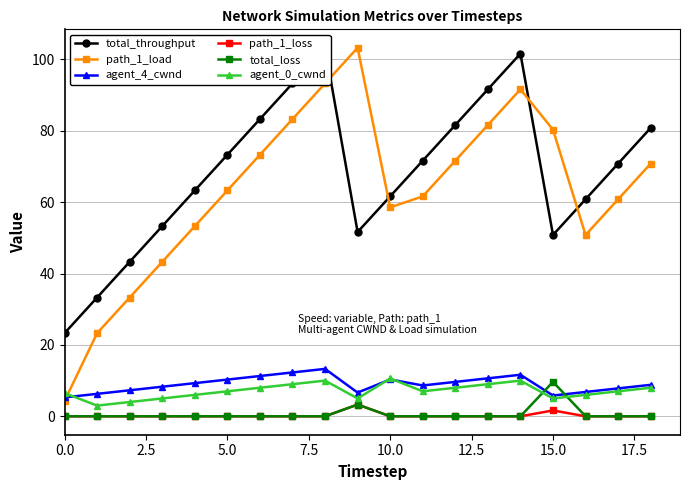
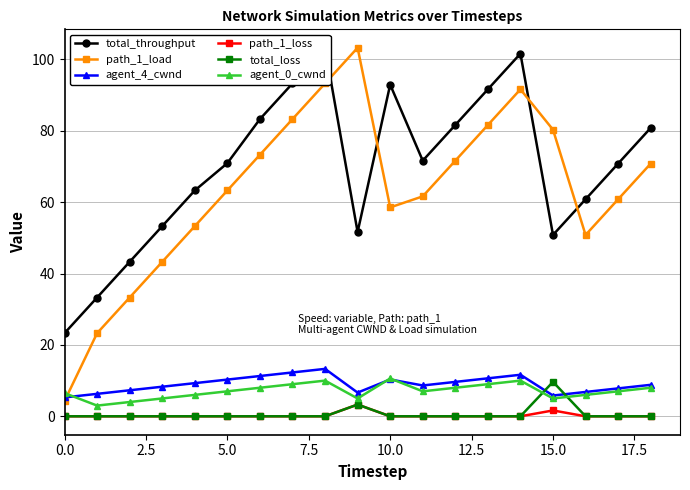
  {
    "total_throughput": {
      "0.0": 23,
-     "5.0": 73,
-     "10.0": 62,
+     "5.0": 71,
+     "10.0": 93,
      "15.0": 51
    },
    "path_1_load": {
      "0.0": 4,
      "5.0": 63,
      "10.0": 59,
      "15.0": 80
    },
    "agent_4_cwnd": {
      "0.0": 5,
      "5.0": 10,
      "15.0": 6
    },
    "path_1_loss": {
      "15.0": 2
    },
    "total_loss": {
      "15.0": 10
    },
    "agent_0_cwnd": {
      "0.0": 7,
      "5.0": 7,
      "15.0": 5
    }
  }
